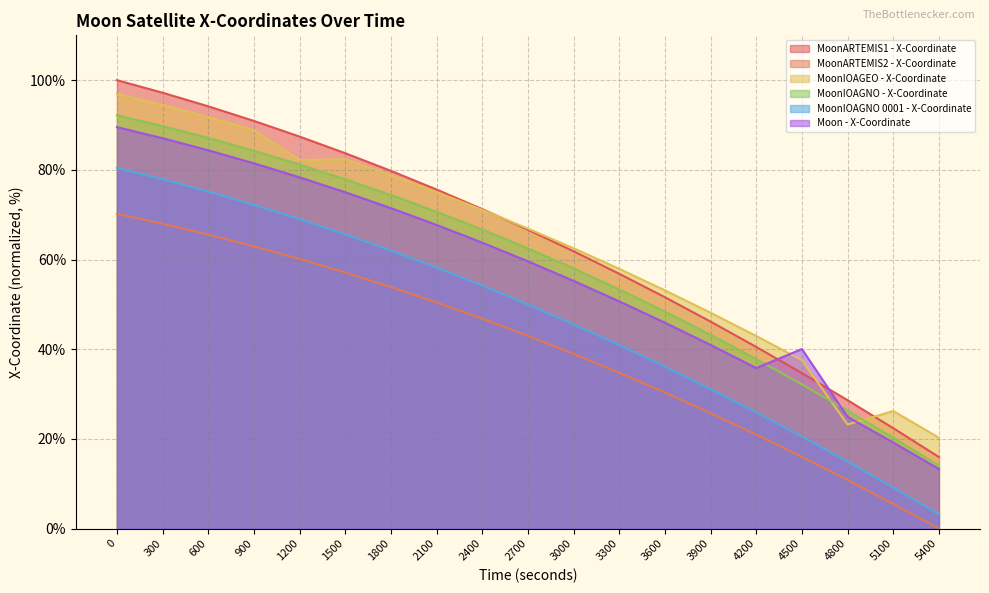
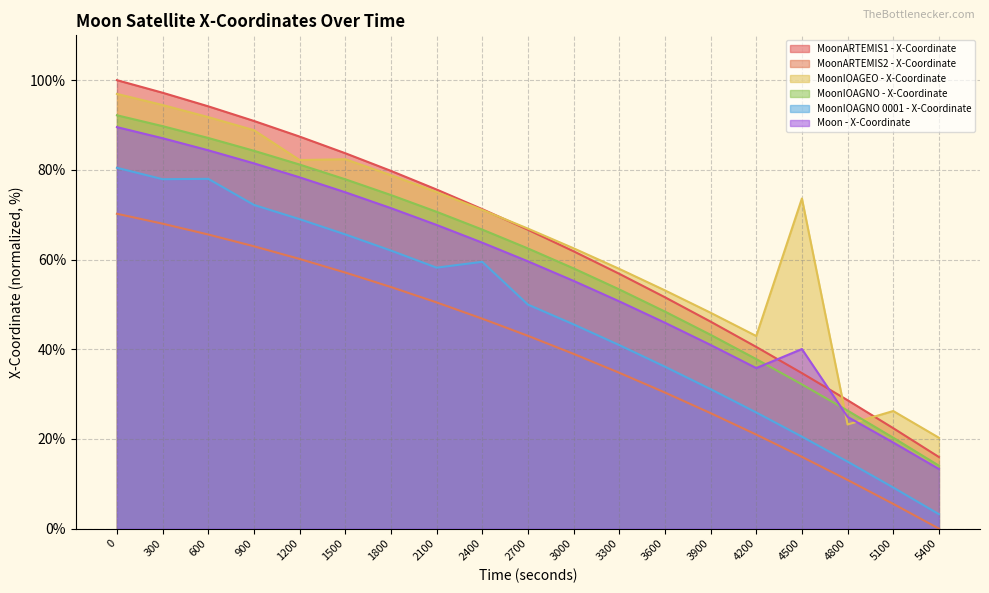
  {
    "MoonIOAGEO - X-Coordinate": {
      "0": "97%",
      "300": "94%",
      "600": "92%",
      "900": "89%",
      "1200": "82%",
      "1500": "82%",
      "1800": "79%",
      "3000": "63%",
      "3300": "58%",
      "3600": "53%",
      "3900": "48%",
      "4200": "43%",
-     "4500": "38%",
+     "4500": "74%",
      "4800": "23%",
      "5100": "26%",
      "5400": "20%"
    },
    "MoonIOAGNO - X-Coordinate": {
      "0": "92%",
      "300": "90%",
      "600": "87%",
      "900": "84%",
      "1200": "81%",
      "1500": "78%",
      "1800": "74%",
      "2100": "71%",
      "2400": "67%",
      "2700": "62%",
      "3000": "58%",
      "3300": "53%",
      "3600": "48%",
      "3900": "43%",
      "4200": "38%",
      "4500": "32%",
      "4800": "26%",
      "5100": "20%",
      "5400": "14%"
    },
    "MoonIOAGNO 0001 - X-Coordinate": {
      "0": "80%",
      "300": "78%",
-     "600": "75%",
+     "600": "78%",
      "900": "72%",
      "1200": "69%",
      "1500": "66%",
      "1800": "62%",
      "2100": "58%",
-     "2400": "54%",
+     "2400": "59%",
      "2700": "50%",
      "3000": "46%",
      "3300": "41%",
      "3600": "36%",
      "3900": "31%",
      "4200": "26%",
      "4500": "21%",
      "4800": "15%",
      "5100": "9%",
      "5400": "3%"
    },
    "Moon - X-Coordinate": {
      "0": "90%",
      "300": "87%",
      "600": "84%",
      "900": "81%",
      "1200": "78%",
      "1500": "75%",
      "1800": "71%",
      "2100": "68%",
      "2400": "64%",
      "2700": "60%",
      "3000": "55%",
      "3300": "51%",
      "3600": "46%",
      "3900": "41%",
      "4200": "36%",
      "4500": "40%",
      "4800": "25%",
      "5100": "19%",
      "5400": "13%"
    }
  }
